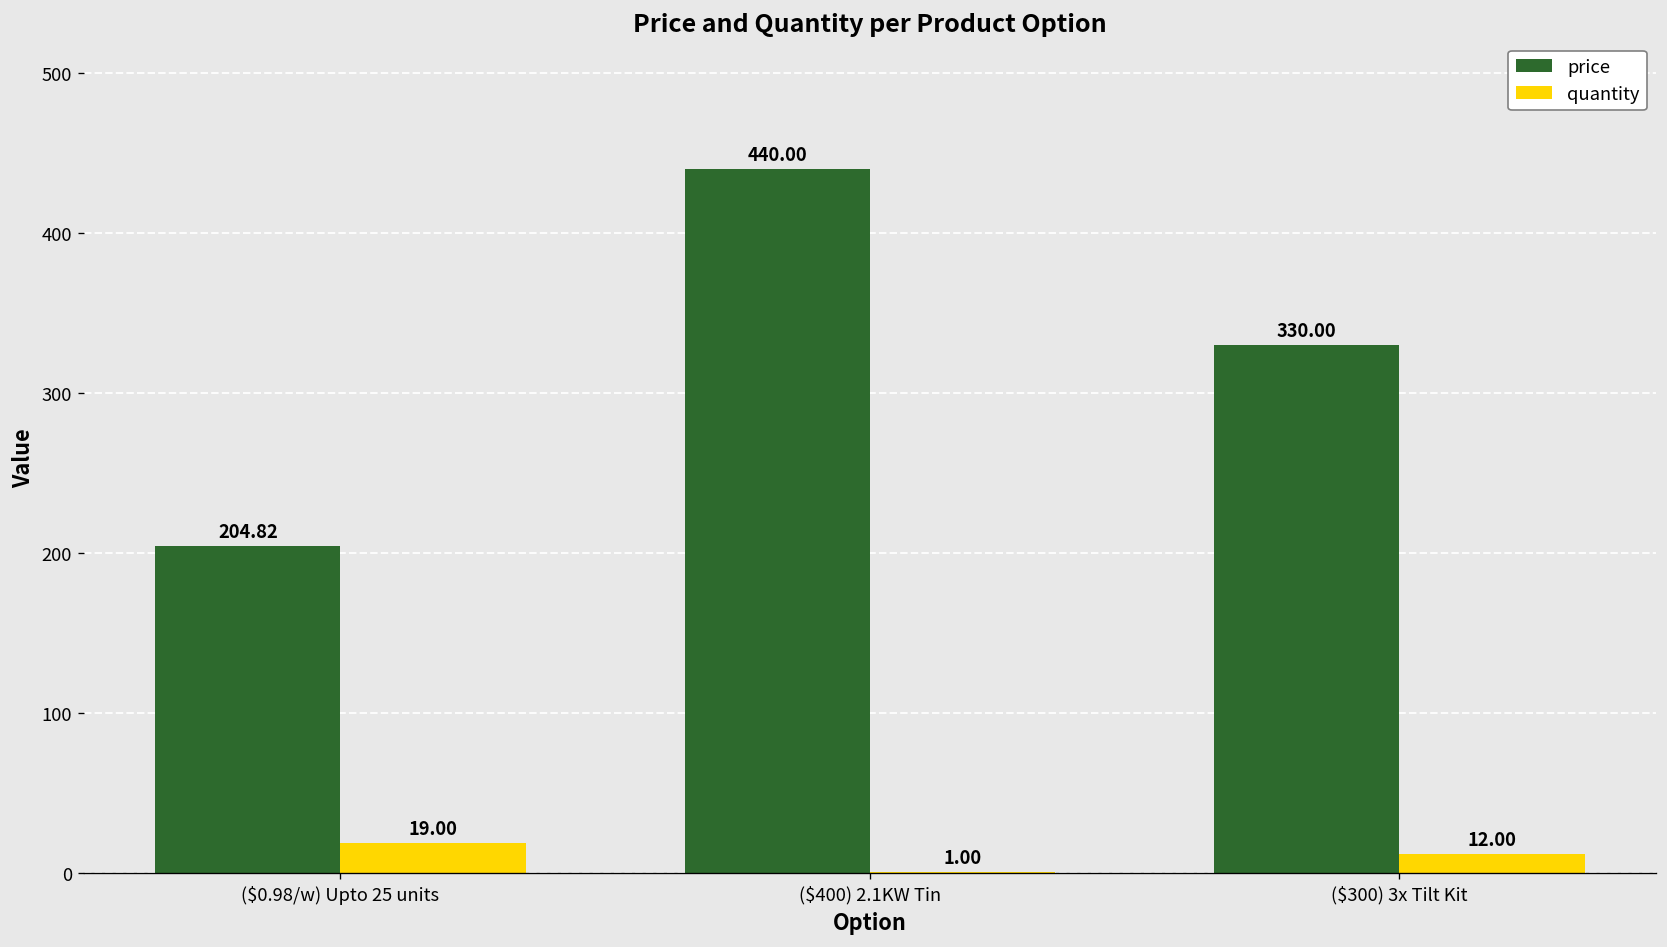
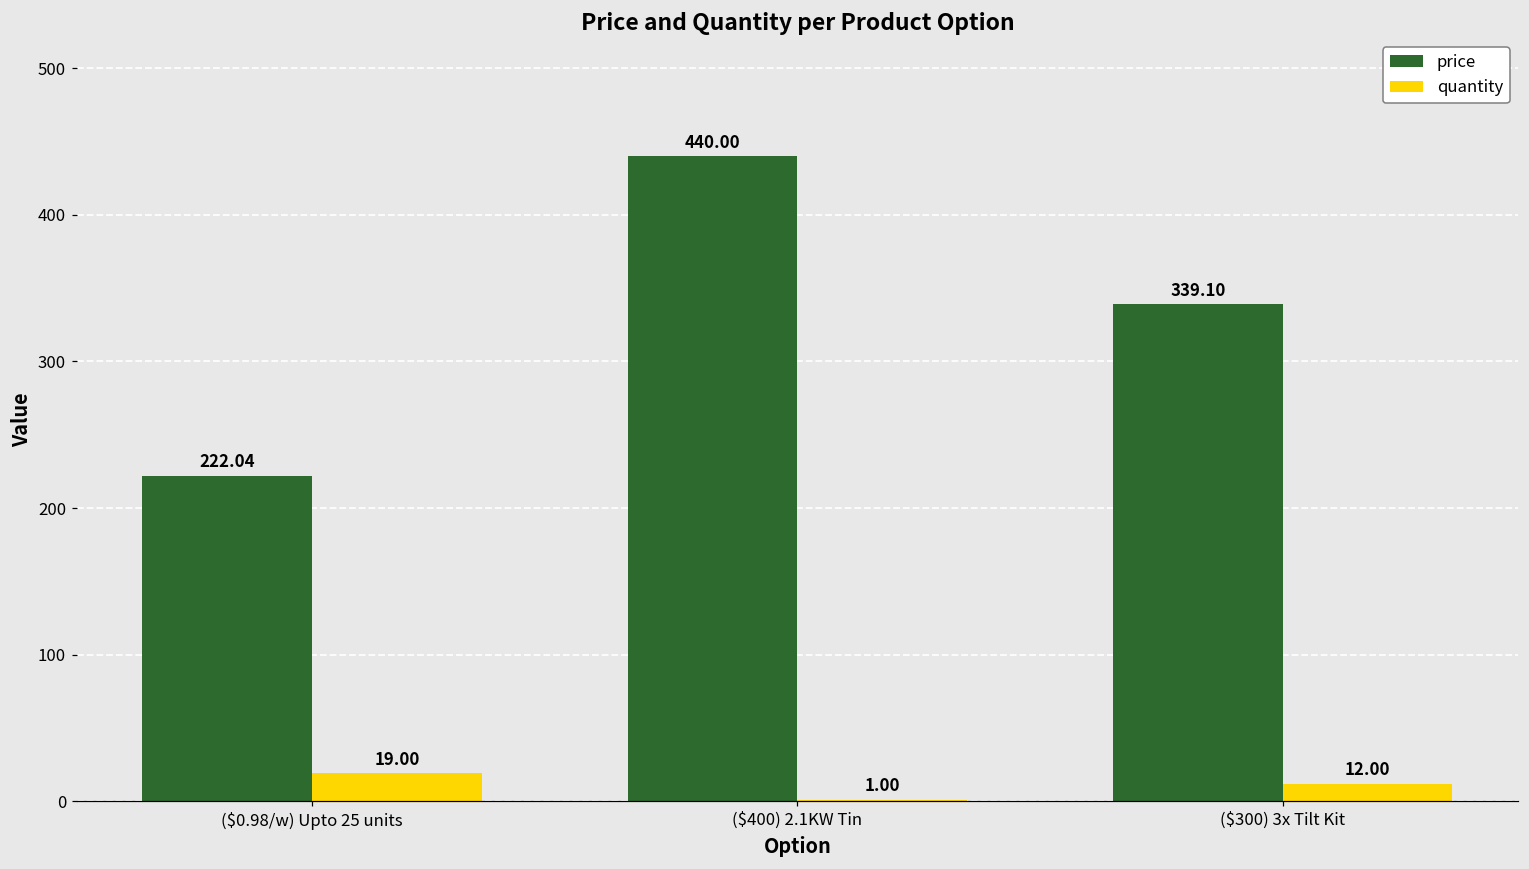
  {
    "price": {
-     "($0.98/w) Upto 25 units": 204.82,
+     "($0.98/w) Upto 25 units": 222.04,
      "($400) 2.1KW Tin": 440.00,
-     "($300) 3x Tilt Kit": 330.00
+     "($300) 3x Tilt Kit": 339.10
    },
    "quantity": {
      "($0.98/w) Upto 25 units": 19.00,
      "($400) 2.1KW Tin": 1.00,
      "($300) 3x Tilt Kit": 12.00
    }
  }
